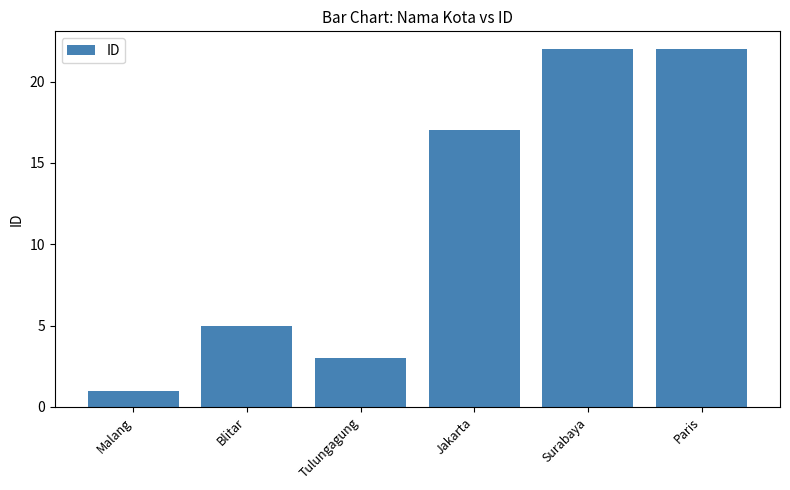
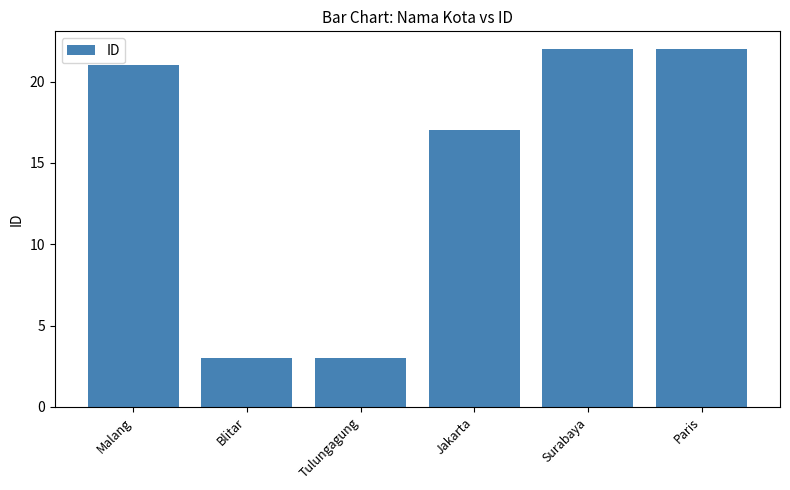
  {
-   "Malang": 1,
-   "Blitar": 5,
+   "Malang": 21,
+   "Blitar": 3,
    "Tulungagung": 3,
    "Jakarta": 17,
    "Surabaya": 22,
    "Paris": 22
  }
